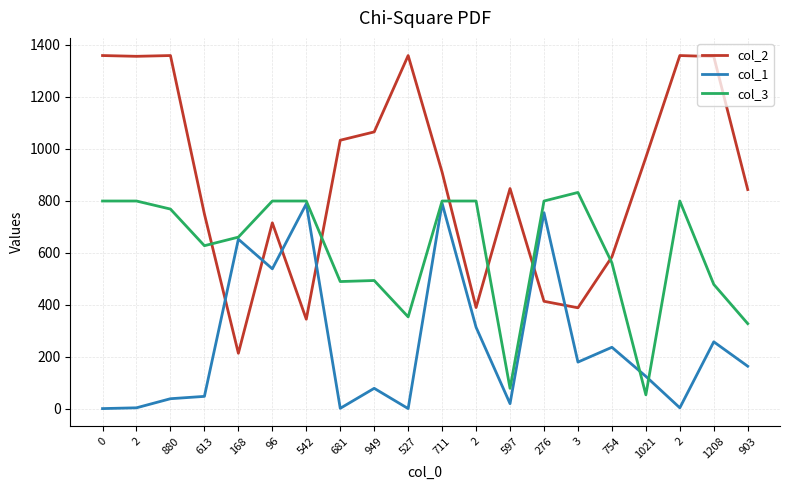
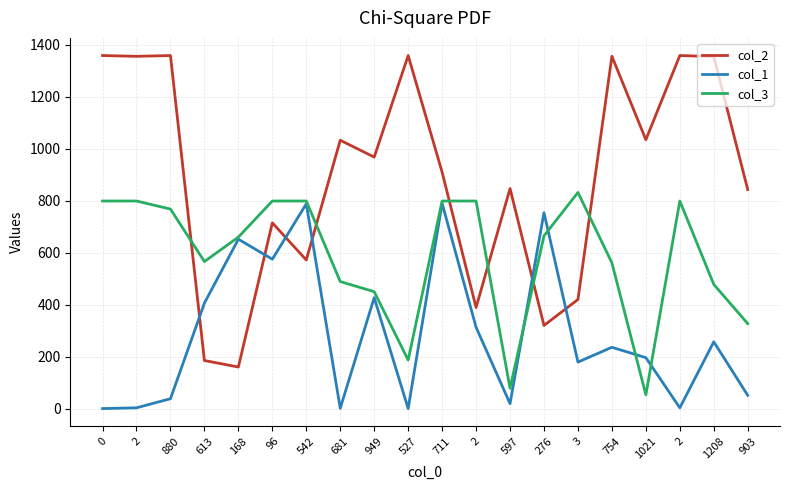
  {
    "col_2": {
      "0": 1360,
      "880": 1360,
-     "613": 750,
-     "168": 210,
+     "613": 190,
+     "168": 160,
      "96": 720,
-     "542": 340,
+     "542": 570,
      "681": 1030,
-     "949": 1070,
+     "949": 970,
      "527": 1360,
      "711": 910,
      "597": 850,
-     "276": 410,
-     "3": 390,
-     "754": 580,
-     "1021": 970,
+     "276": 320,
+     "3": 420,
+     "754": 1360,
+     "1021": 1040,
      "903": 840
    },
    "col_1": {
      "0": 0,
      "880": 40,
-     "613": 50,
-     "96": 540,
+     "613": 410,
+     "96": 580,
      "542": 790,
      "681": 0,
-     "949": 80,
+     "949": 430,
      "527": 0,
      "597": 20,
      "276": 750,
      "3": 180,
      "754": 240,
-     "1021": 120,
+     "1021": 200,
      "1208": 260,
-     "903": 160
+     "903": 50
    },
    "col_3": {
      "0": 800,
      "880": 770,
-     "613": 630,
+     "613": 570,
      "96": 800,
      "542": 800,
      "681": 490,
-     "949": 490,
-     "527": 350,
+     "949": 450,
+     "527": 190,
      "597": 80,
-     "276": 800,
+     "276": 670,
      "3": 830,
      "754": 560,
      "1021": 50,
      "1208": 480,
      "903": 330
    }
  }
